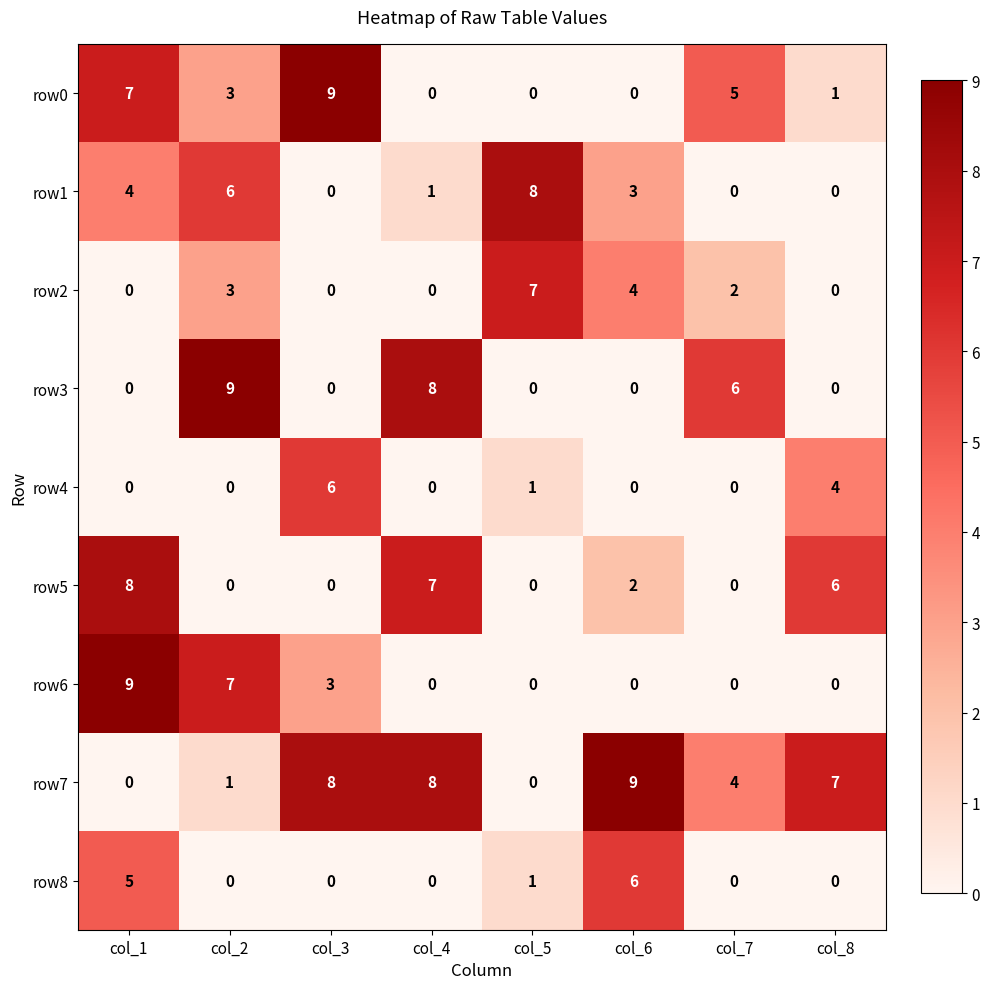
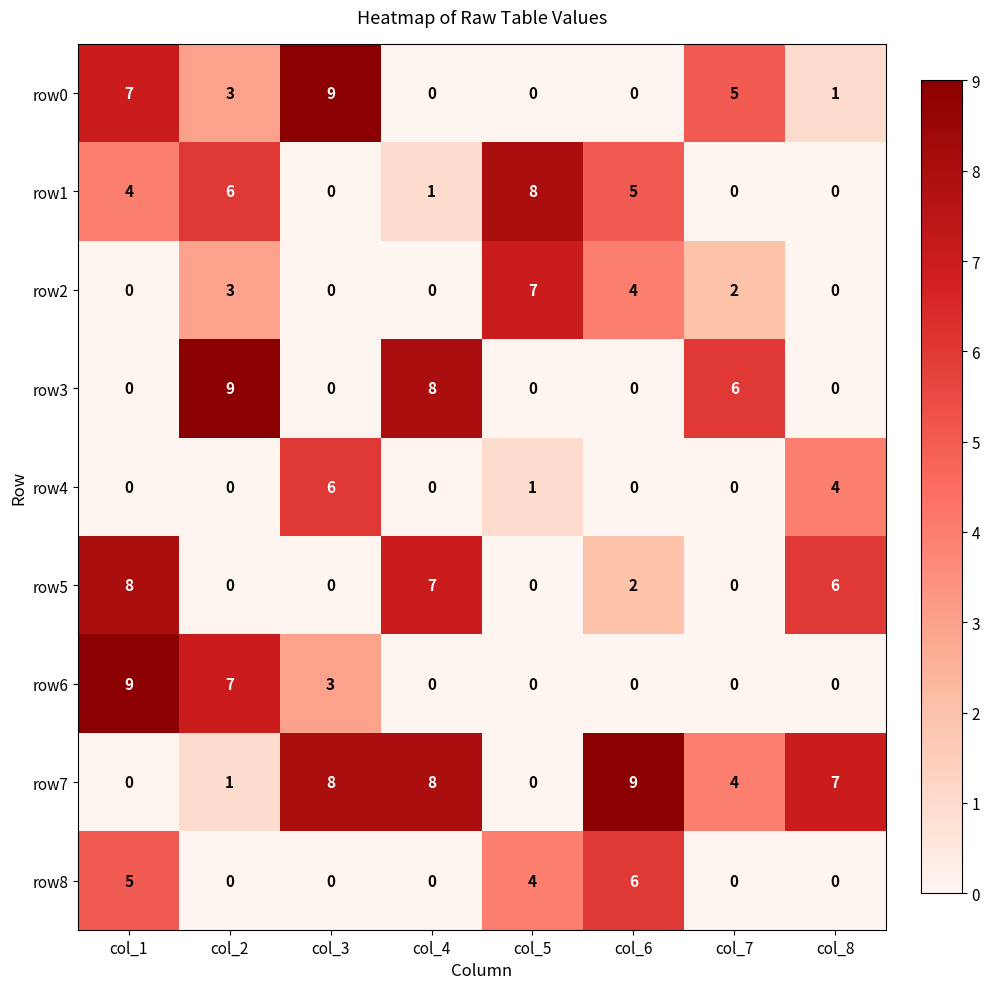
  {
    "row0": {
      "col_1": 7,
      "col_2": 3,
      "col_3": 9,
      "col_4": 0,
      "col_5": 0,
      "col_6": 0,
      "col_7": 5,
      "col_8": 1
    },
    "row1": {
      "col_1": 4,
      "col_2": 6,
      "col_3": 0,
      "col_4": 1,
      "col_5": 8,
-     "col_6": 3,
+     "col_6": 5,
      "col_7": 0,
      "col_8": 0
    },
    "row2": {
      "col_1": 0,
      "col_2": 3,
      "col_3": 0,
      "col_4": 0,
      "col_5": 7,
      "col_6": 4,
      "col_7": 2,
      "col_8": 0
    },
    "row3": {
      "col_1": 0,
      "col_2": 9,
      "col_3": 0,
      "col_4": 8,
      "col_5": 0,
      "col_6": 0,
      "col_7": 6,
      "col_8": 0
    },
    "row4": {
      "col_1": 0,
      "col_2": 0,
      "col_3": 6,
      "col_4": 0,
      "col_5": 1,
      "col_6": 0,
      "col_7": 0,
      "col_8": 4
    },
    "row5": {
      "col_1": 8,
      "col_2": 0,
      "col_3": 0,
      "col_4": 7,
      "col_5": 0,
      "col_6": 2,
      "col_7": 0,
      "col_8": 6
    },
    "row6": {
      "col_1": 9,
      "col_2": 7,
      "col_3": 3,
      "col_4": 0,
      "col_5": 0,
      "col_6": 0,
      "col_7": 0,
      "col_8": 0
    },
    "row7": {
      "col_1": 0,
      "col_2": 1,
      "col_3": 8,
      "col_4": 8,
      "col_5": 0,
      "col_6": 9,
      "col_7": 4,
      "col_8": 7
    },
    "row8": {
      "col_1": 5,
      "col_2": 0,
      "col_3": 0,
      "col_4": 0,
-     "col_5": 1,
+     "col_5": 4,
      "col_6": 6,
      "col_7": 0,
      "col_8": 0
    }
  }
